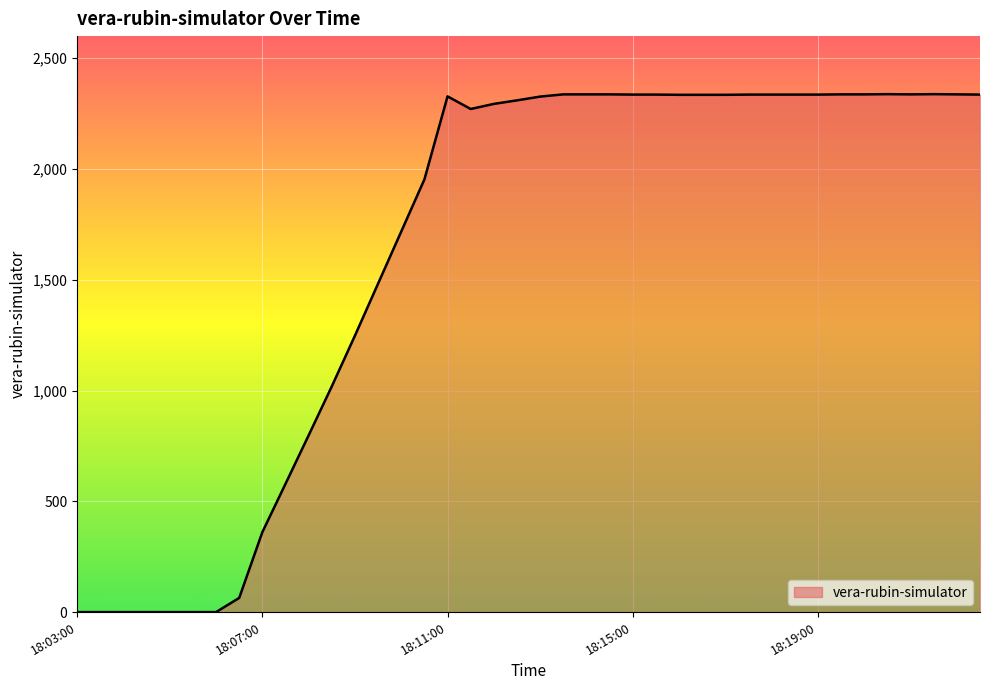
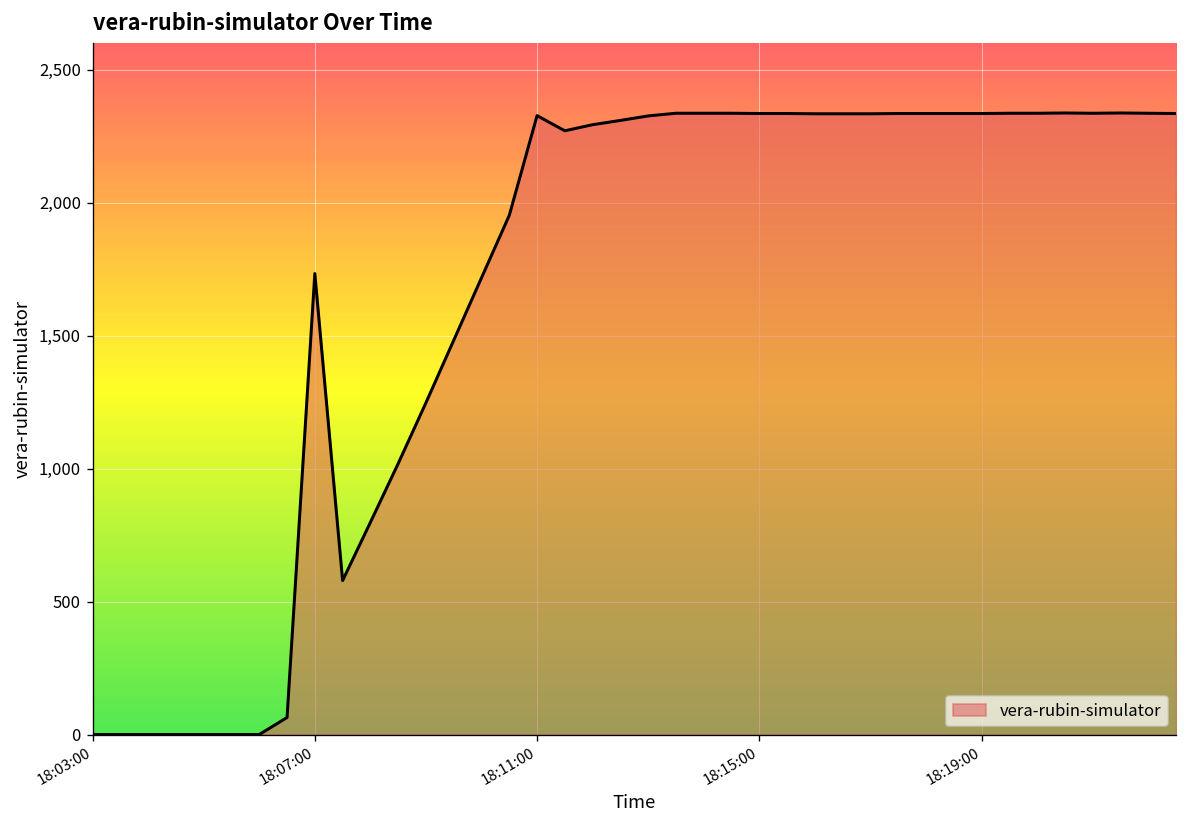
  {
    "18:03:00": "0",
-   "18:07:00": "360",
+   "18:07:00": "1,730",
    "18:11:00": "2,330",
    "18:15:00": "2,340",
    "18:19:00": "2,340"
  }
